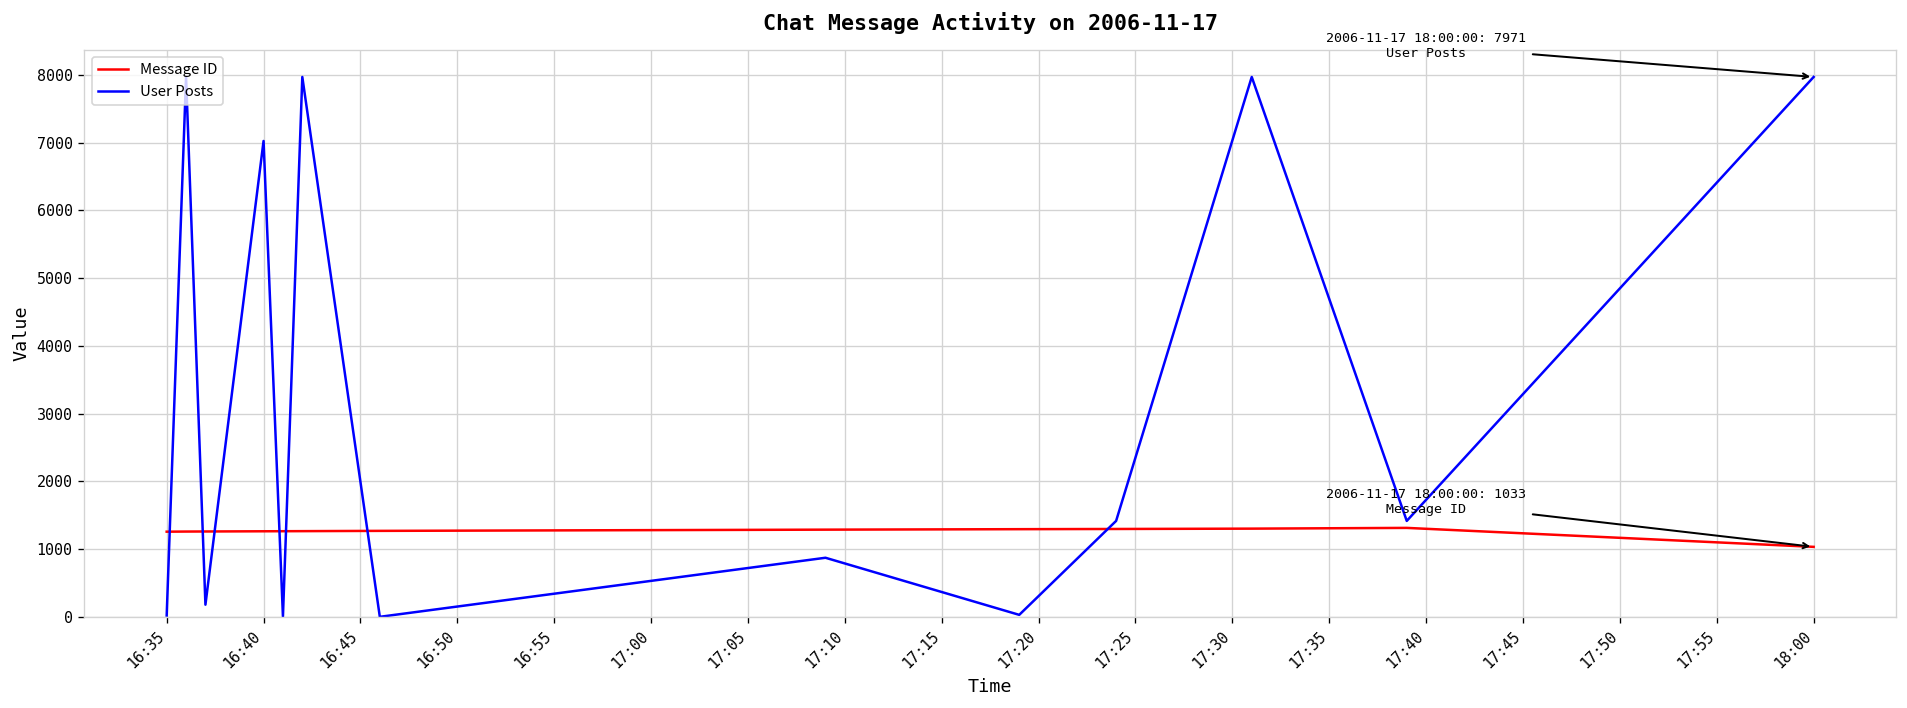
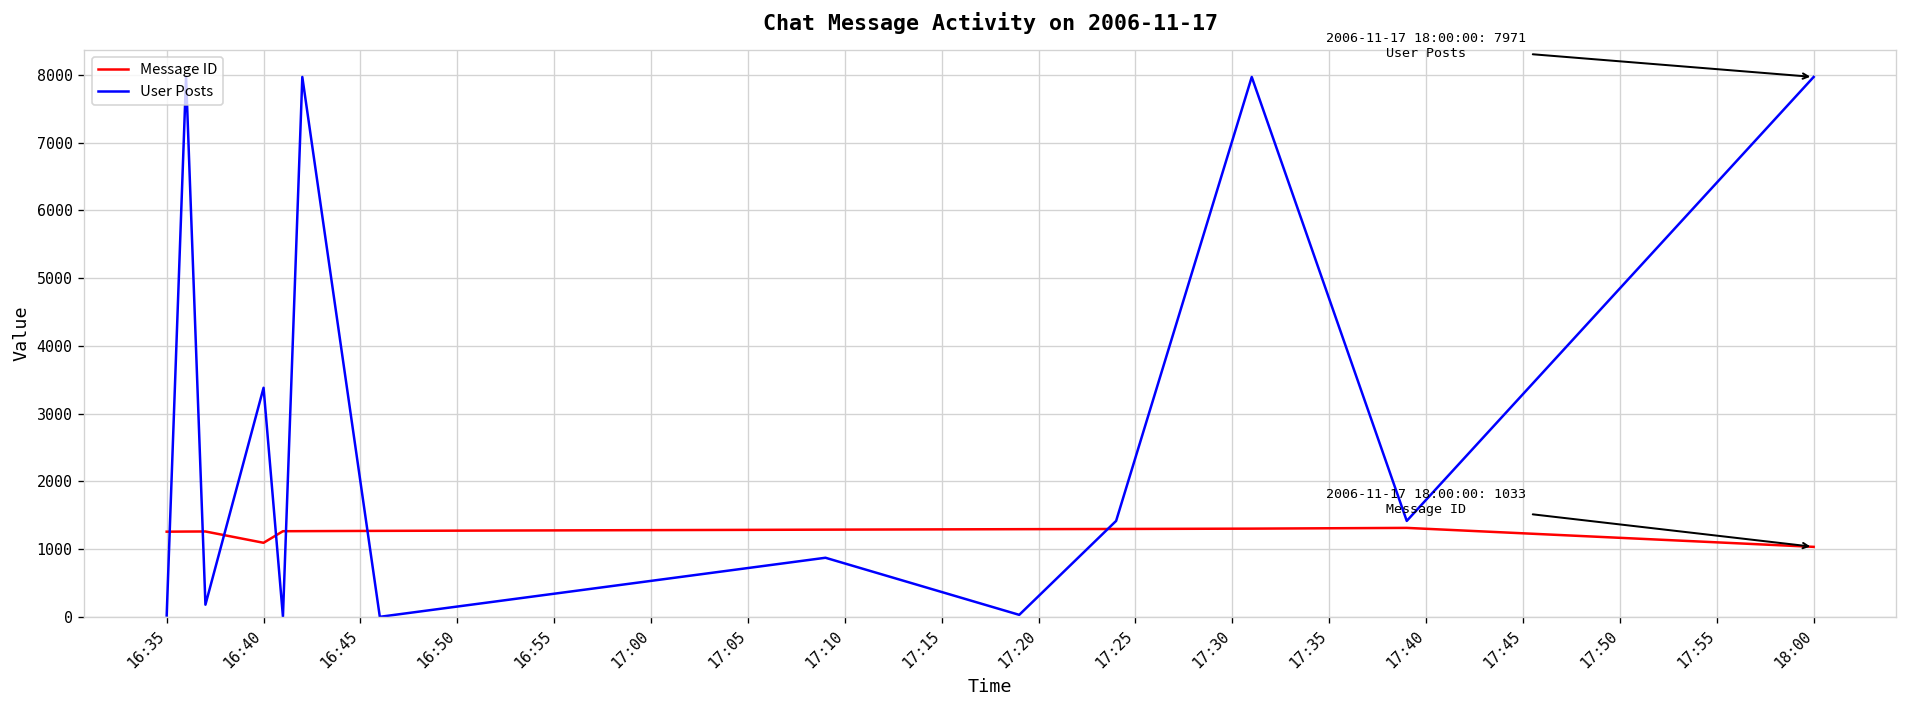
  {
    "Message ID": {
      "16:35": 1300,
-     "16:40": 1300,
+     "16:40": 1100,
      "18:00": 1000
    },
    "User Posts": {
      "16:35": 0,
-     "16:40": 7000
+     "16:40": 3400
    }
  }
